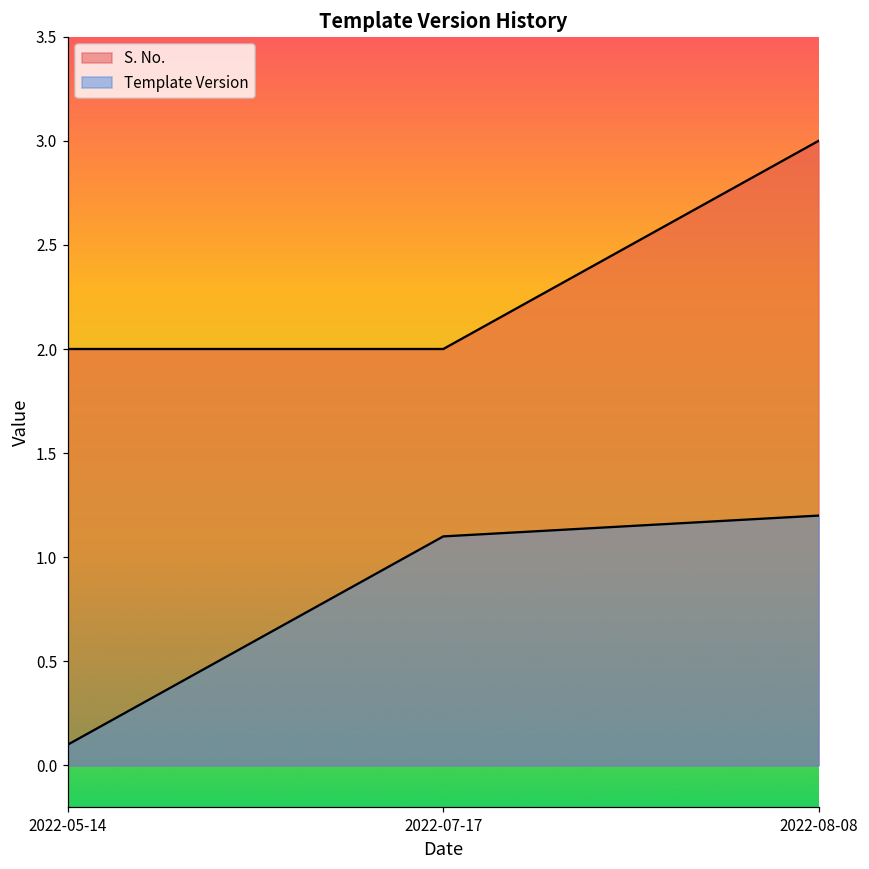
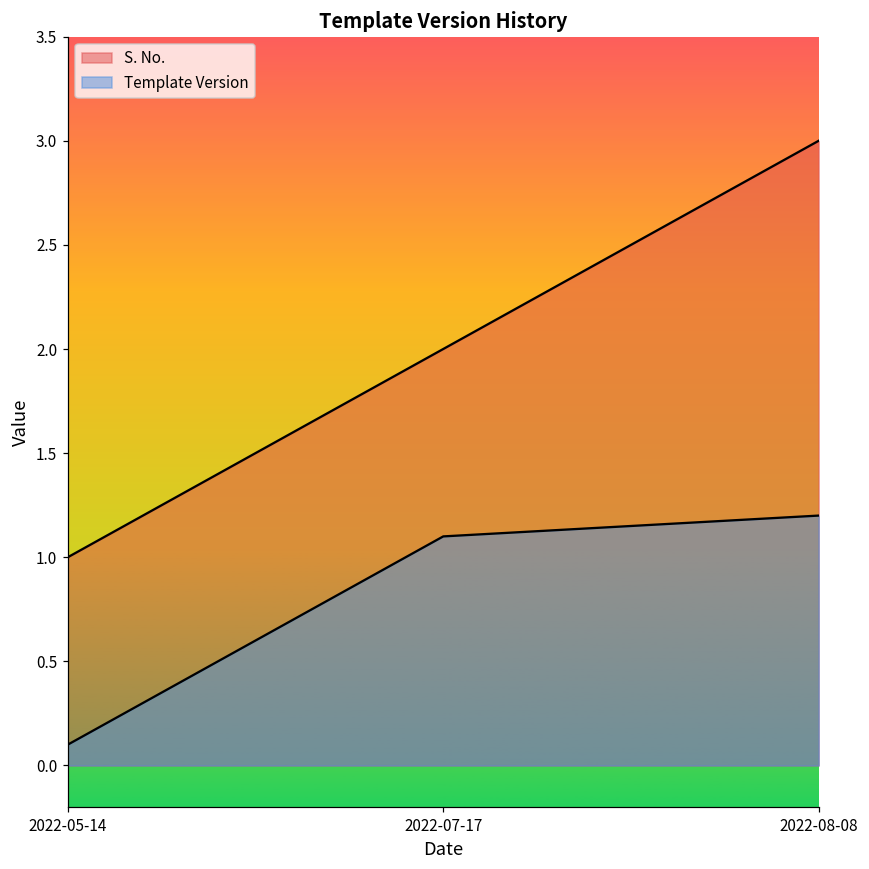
  {
    "S. No.": {
-     "2022-05-14": 2,
+     "2022-05-14": 1,
      "2022-07-17": 2,
      "2022-08-08": 3
    },
    "Template Version": {
      "2022-05-14": 0.10,
      "2022-07-17": 1.10,
      "2022-08-08": 1.20
    }
  }
